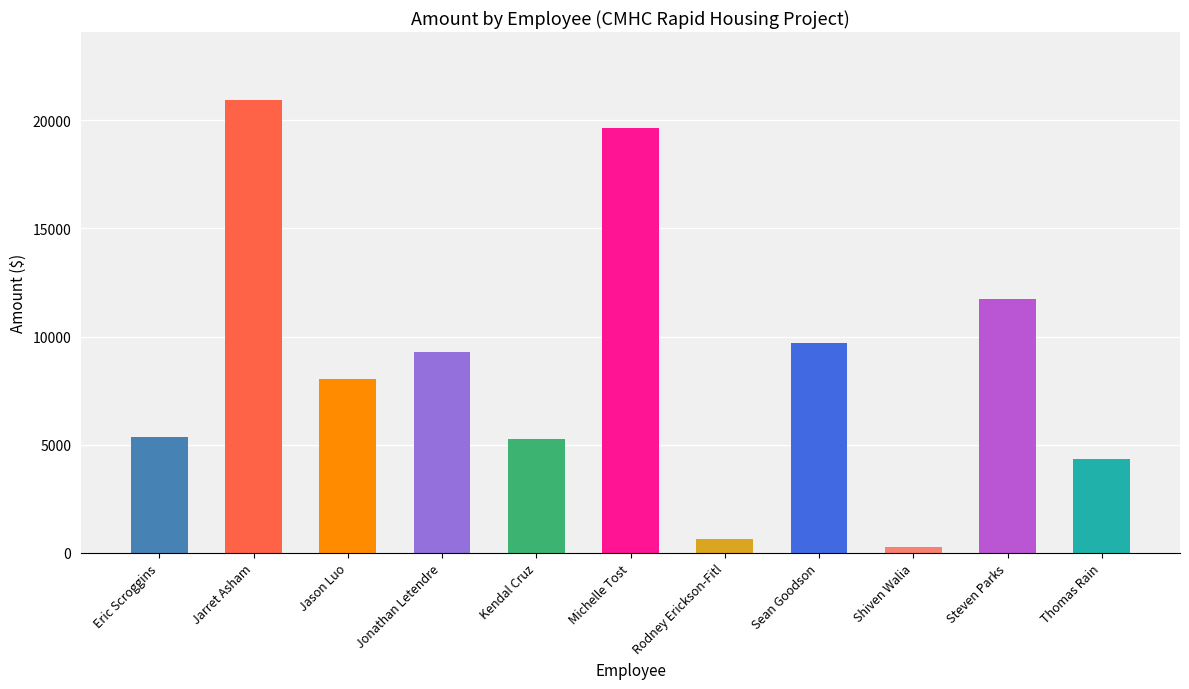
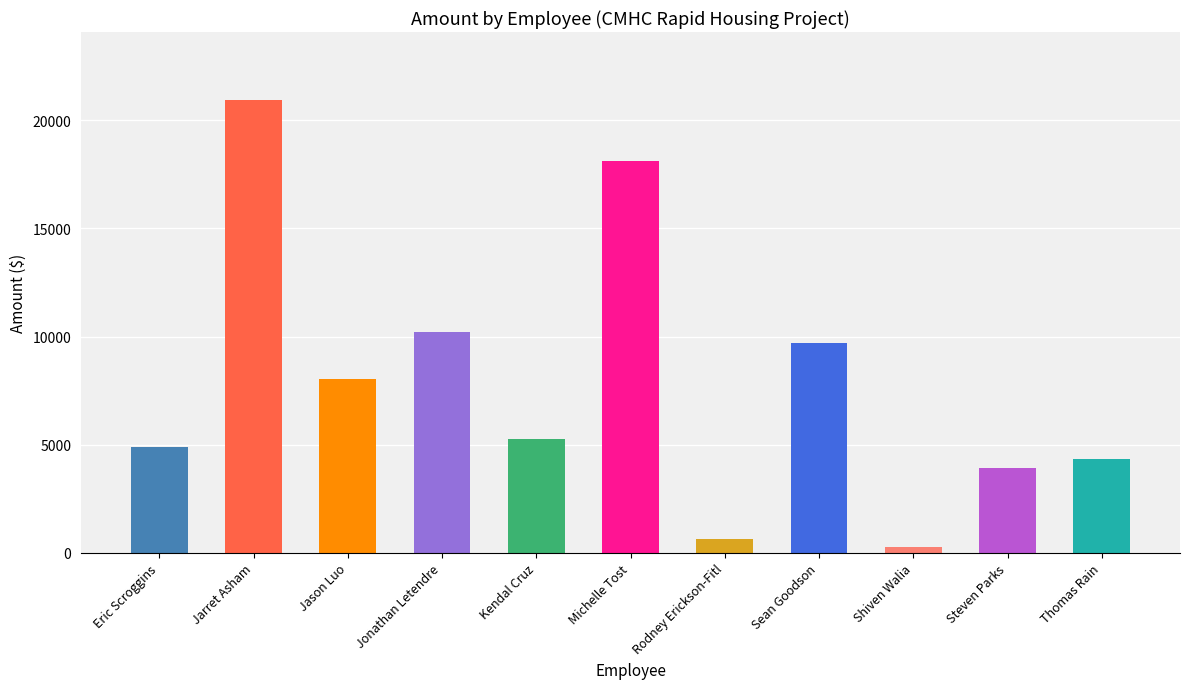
  {
-   "Eric Scroggins": 5300,
+   "Eric Scroggins": 4900,
    "Jarret Asham": 20900,
    "Jason Luo": 8000,
-   "Jonathan Letendre": 9300,
+   "Jonathan Letendre": 10200,
    "Kendal Cruz": 5300,
-   "Michelle Tost": 19700,
+   "Michelle Tost": 18100,
    "Rodney Erickson-Fitl": 600,
    "Sean Goodson": 9700,
    "Shiven Walia": 300,
-   "Steven Parks": 11700,
+   "Steven Parks": 3900,
    "Thomas Rain": 4400
  }
